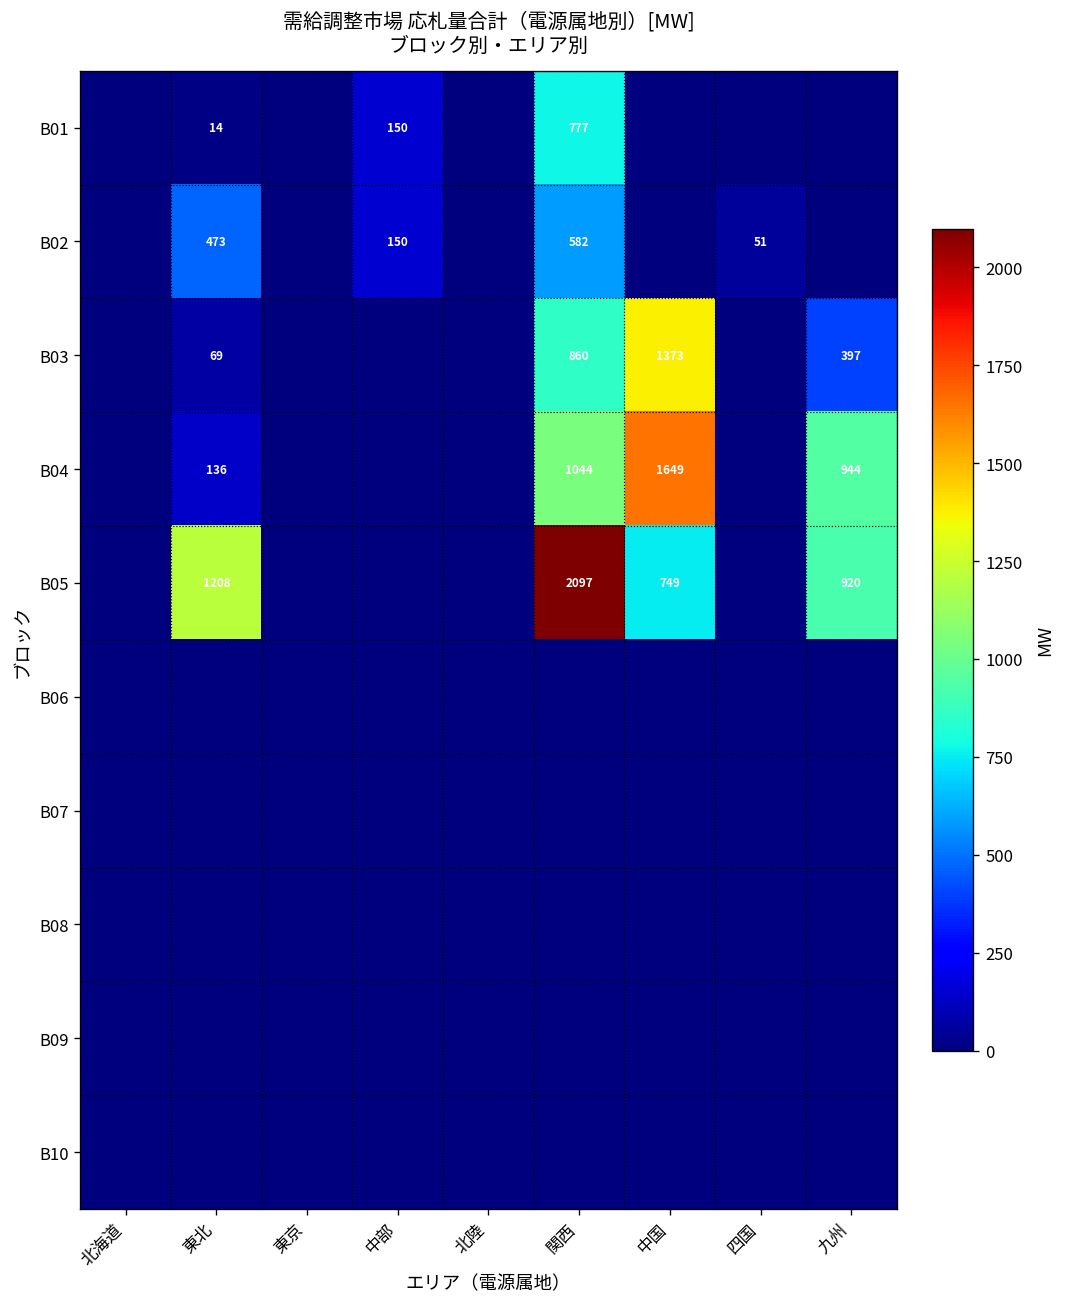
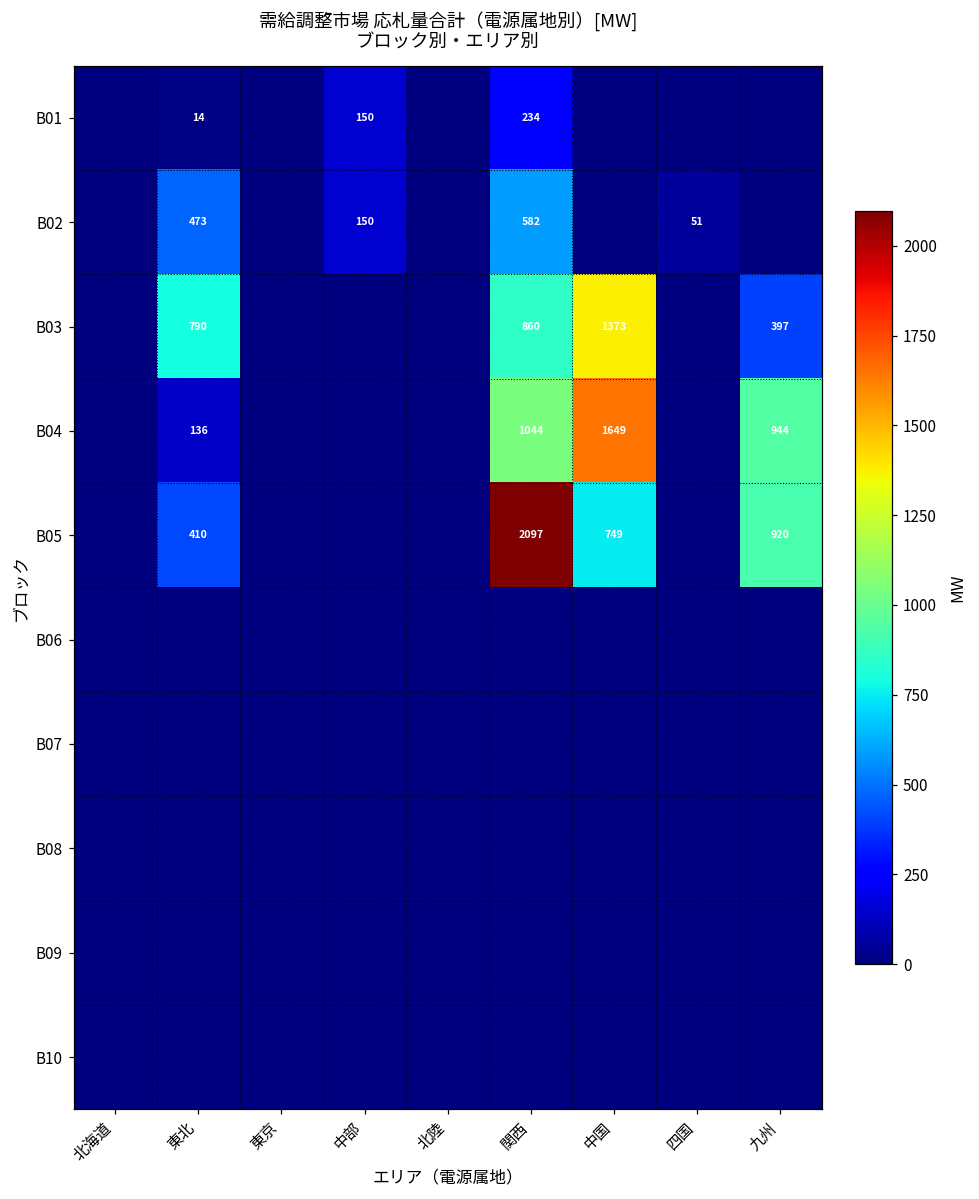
  {
    "B01": {
      "東北": 14,
      "中部": 150,
-     "関西": 777
+     "関西": 234
    },
    "B02": {
      "東北": 473,
      "中部": 150,
      "関西": 582,
      "四国": 51
    },
    "B03": {
-     "東北": 69,
+     "東北": 790,
      "関西": 860,
      "中国": 1373,
      "九州": 397
    },
    "B04": {
      "東北": 136,
      "関西": 1044,
      "中国": 1649,
      "九州": 944
    },
    "B05": {
-     "東北": 1208,
+     "東北": 410,
      "関西": 2097,
      "中国": 749,
      "九州": 920
    }
  }
